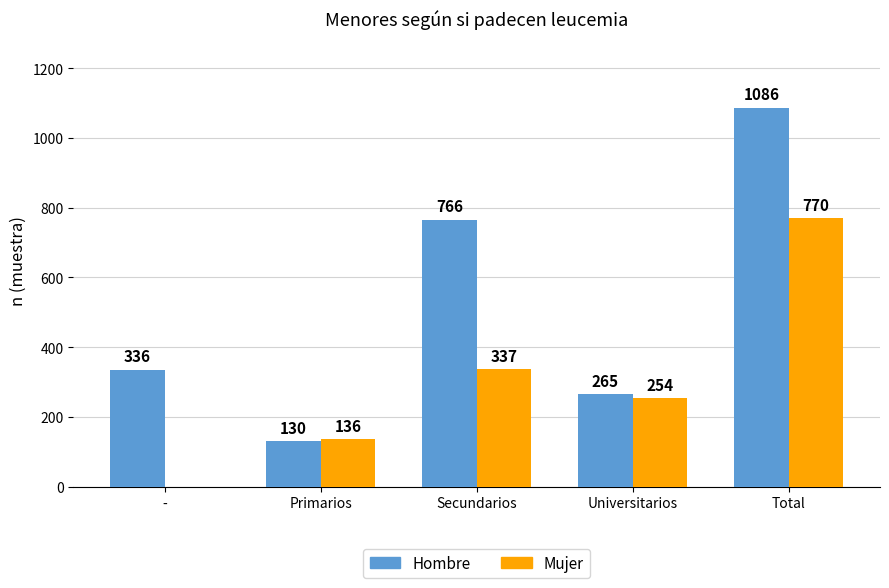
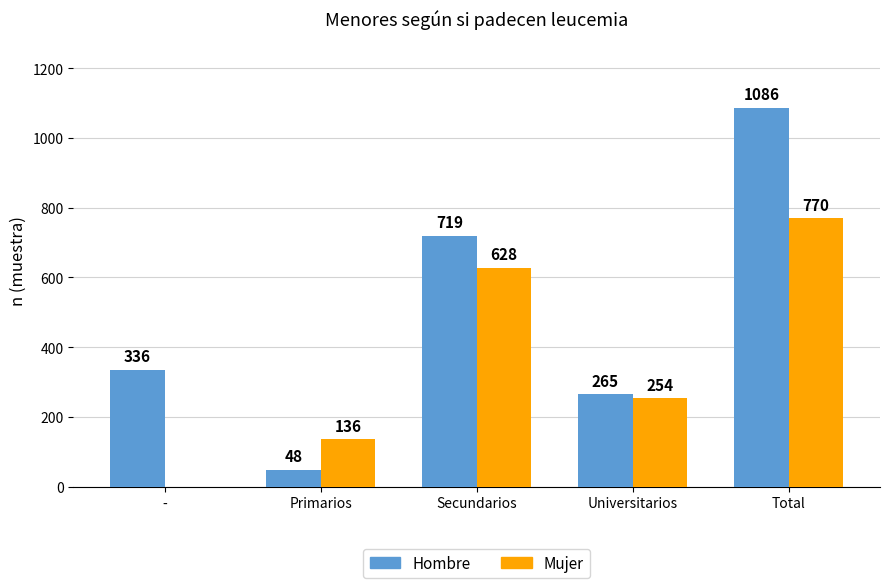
  {
    "Hombre": {
      "-": 336,
-     "Primarios": 130,
-     "Secundarios": 766,
+     "Primarios": 48,
+     "Secundarios": 719,
      "Universitarios": 265,
      "Total": 1086
    },
    "Mujer": {
      "Primarios": 136,
-     "Secundarios": 337,
+     "Secundarios": 628,
      "Universitarios": 254,
      "Total": 770
    }
  }
